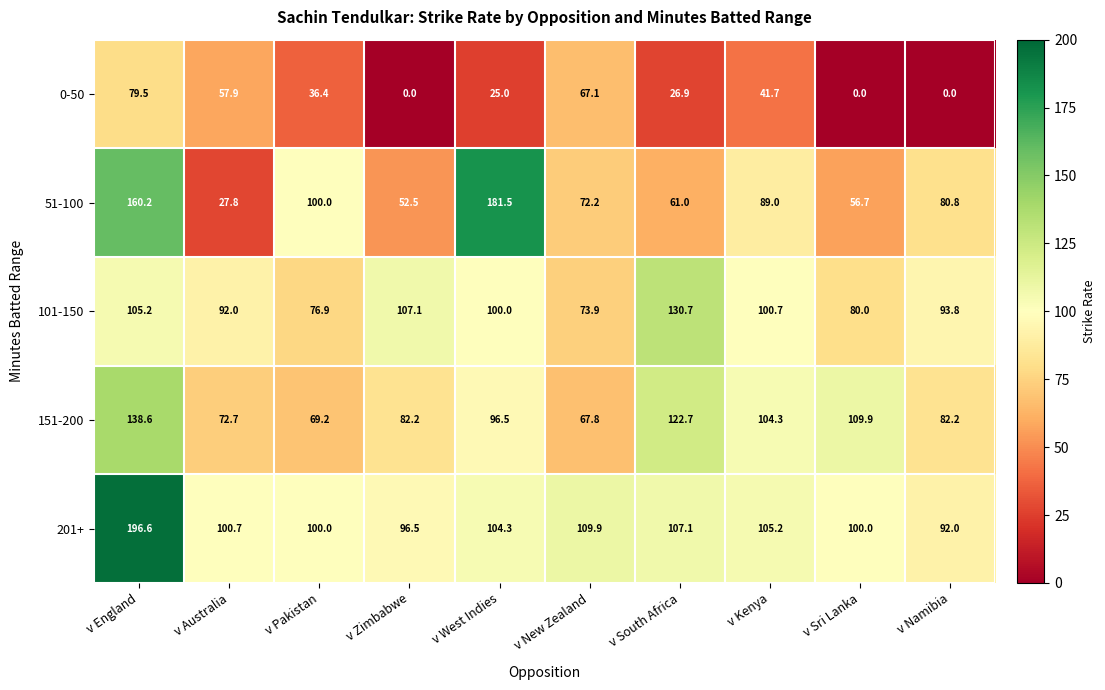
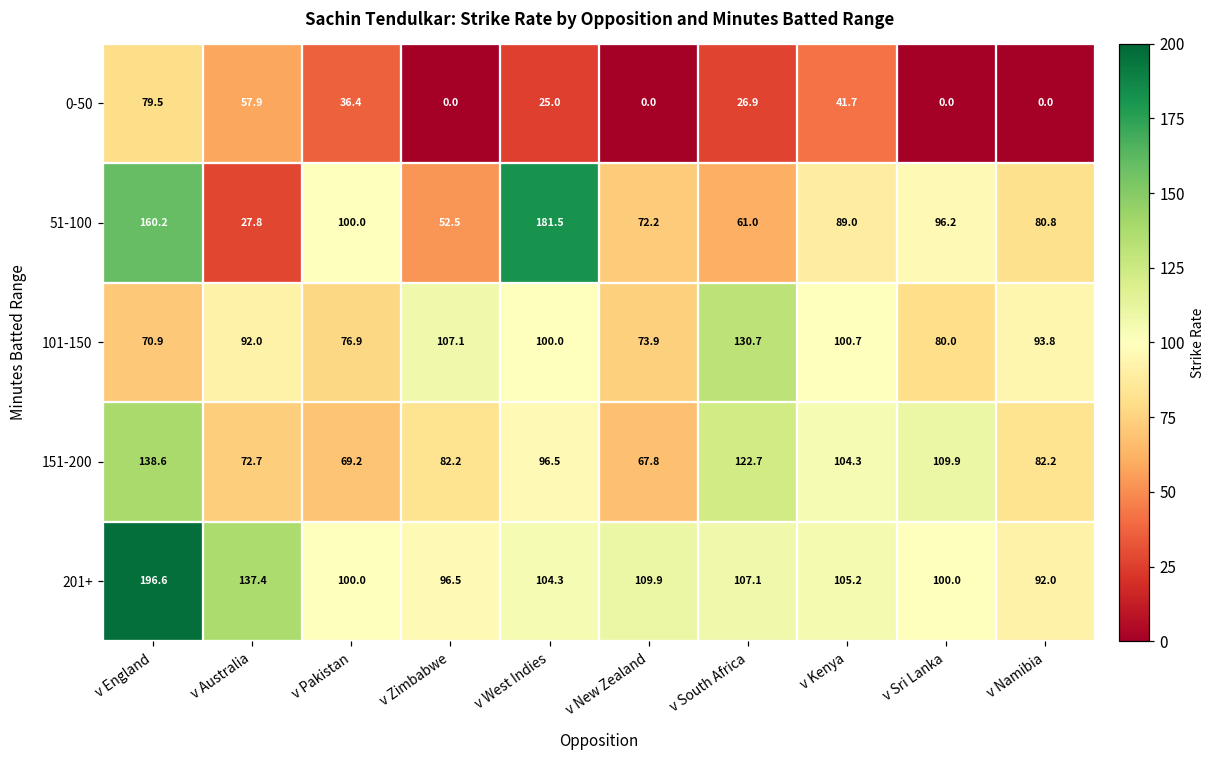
  {
    "0-50": {
      "v England": 79.5,
      "v Australia": 57.9,
      "v Pakistan": 36.4,
      "v Zimbabwe": 0.0,
      "v West Indies": 25.0,
-     "v New Zealand": 67.1,
+     "v New Zealand": 0.0,
      "v South Africa": 26.9,
      "v Kenya": 41.7,
      "v Sri Lanka": 0.0,
      "v Namibia": 0.0
    },
    "51-100": {
      "v England": 160.2,
      "v Australia": 27.8,
      "v Pakistan": 100.0,
      "v Zimbabwe": 52.5,
      "v West Indies": 181.5,
      "v New Zealand": 72.2,
      "v South Africa": 61.0,
      "v Kenya": 89.0,
-     "v Sri Lanka": 56.7,
+     "v Sri Lanka": 96.2,
      "v Namibia": 80.8
    },
    "101-150": {
-     "v England": 105.2,
+     "v England": 70.9,
      "v Australia": 92.0,
      "v Pakistan": 76.9,
      "v Zimbabwe": 107.1,
      "v West Indies": 100.0,
      "v New Zealand": 73.9,
      "v South Africa": 130.7,
      "v Kenya": 100.7,
      "v Sri Lanka": 80.0,
      "v Namibia": 93.8
    },
    "151-200": {
      "v England": 138.6,
      "v Australia": 72.7,
      "v Pakistan": 69.2,
      "v Zimbabwe": 82.2,
      "v West Indies": 96.5,
      "v New Zealand": 67.8,
      "v South Africa": 122.7,
      "v Kenya": 104.3,
      "v Sri Lanka": 109.9,
      "v Namibia": 82.2
    },
    "201+": {
      "v England": 196.6,
-     "v Australia": 100.7,
+     "v Australia": 137.4,
      "v Pakistan": 100.0,
      "v Zimbabwe": 96.5,
      "v West Indies": 104.3,
      "v New Zealand": 109.9,
      "v South Africa": 107.1,
      "v Kenya": 105.2,
      "v Sri Lanka": 100.0,
      "v Namibia": 92.0
    }
  }
